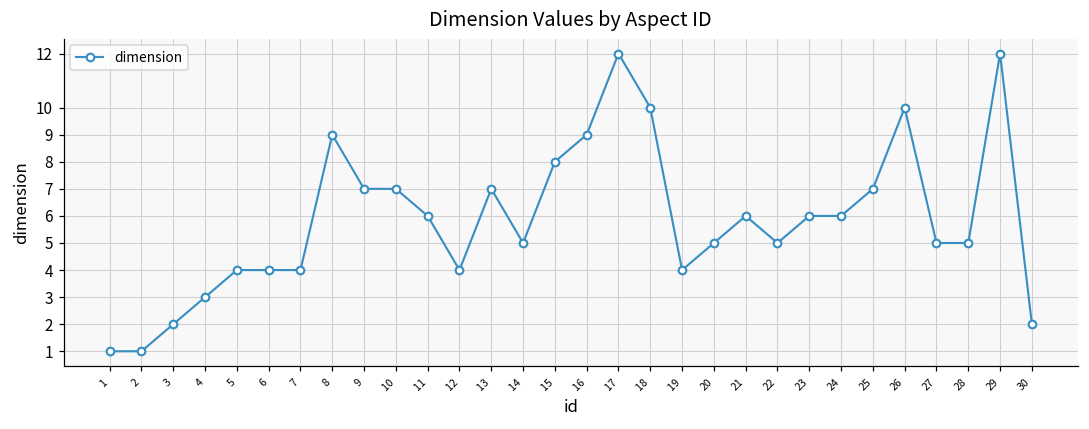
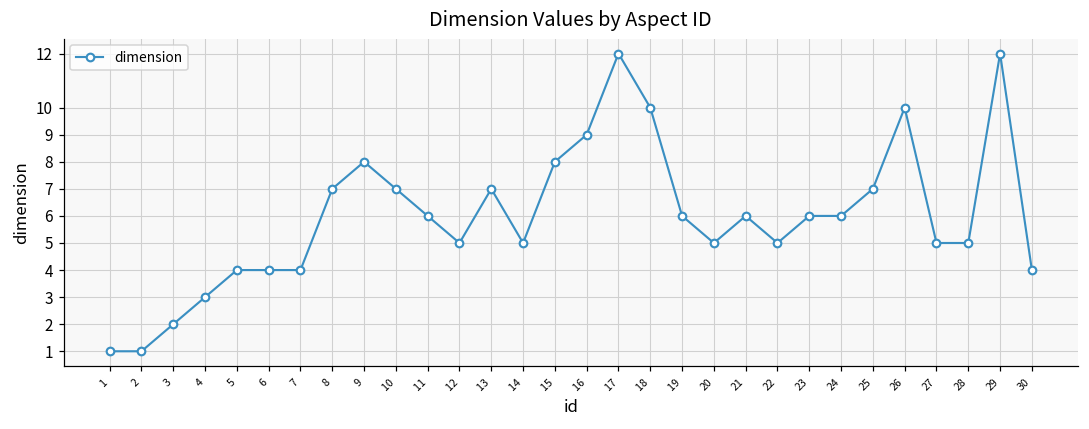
  {
    "1": 1,
    "2": 1,
    "3": 2,
    "4": 3,
    "5": 4,
    "6": 4,
    "7": 4,
-   "8": 9,
-   "9": 7,
+   "8": 7,
+   "9": 8,
    "10": 7,
    "11": 6,
-   "12": 4,
+   "12": 5,
    "13": 7,
    "14": 5,
    "15": 8,
    "16": 9,
    "17": 12,
    "18": 10,
-   "19": 4,
+   "19": 6,
    "20": 5,
    "21": 6,
    "22": 5,
    "23": 6,
    "24": 6,
    "25": 7,
    "26": 10,
    "27": 5,
    "28": 5,
    "29": 12,
-   "30": 2
+   "30": 4
  }
